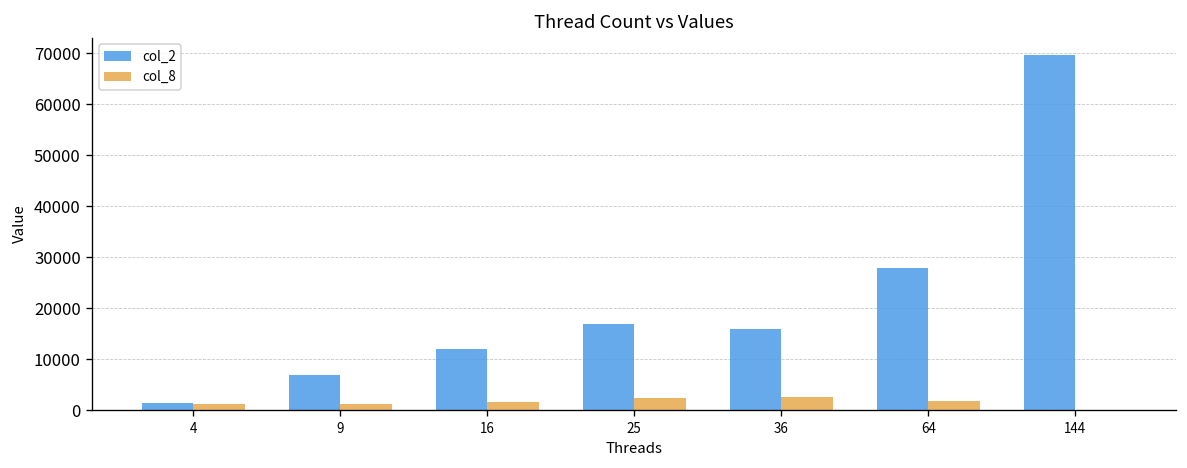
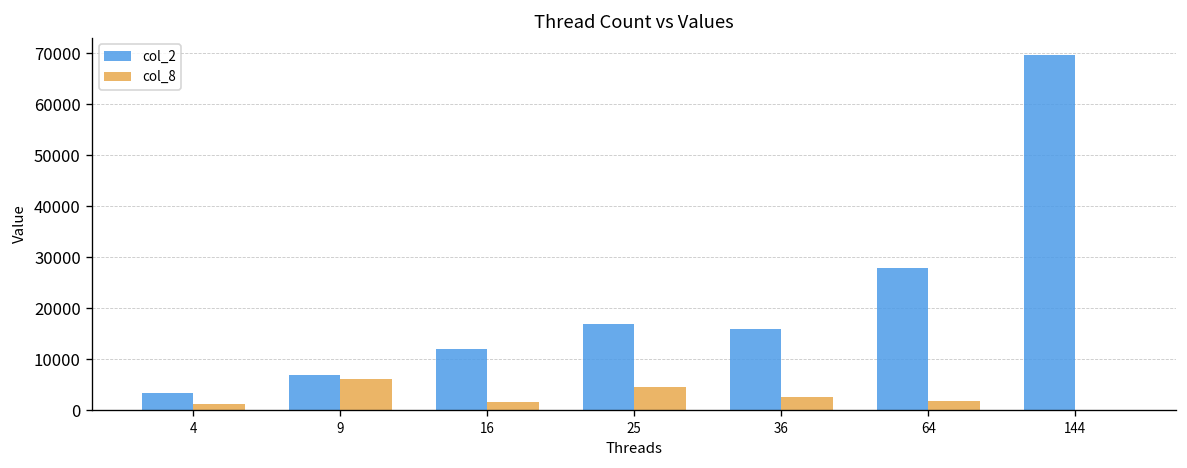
  {
    "col_2": {
-     "4": 1000,
+     "4": 3000,
      "9": 7000,
      "16": 12000,
      "25": 17000,
      "36": 16000,
      "64": 28000,
      "144": 70000
    },
    "col_8": {
      "4": 1000,
-     "9": 1000,
+     "9": 6000,
      "16": 2000,
-     "25": 2000,
+     "25": 5000,
      "36": 3000,
      "64": 2000,
      "144": 0
    }
  }
